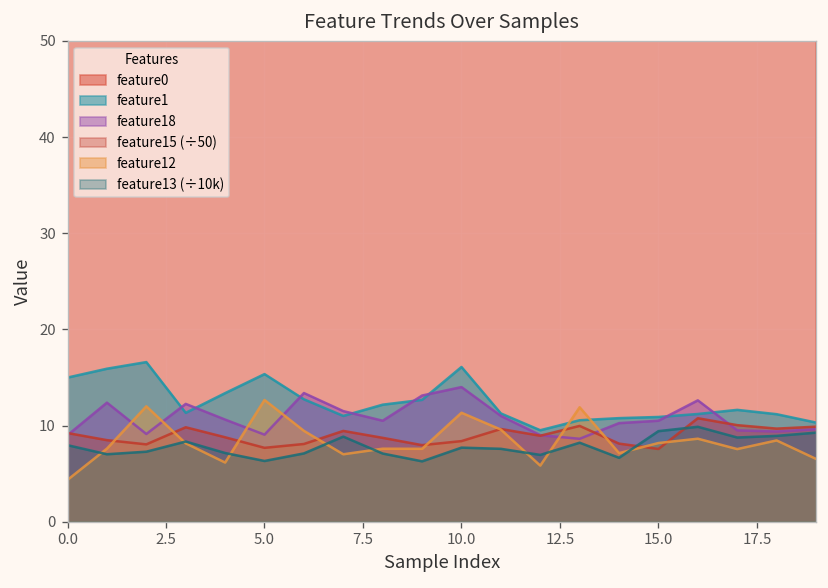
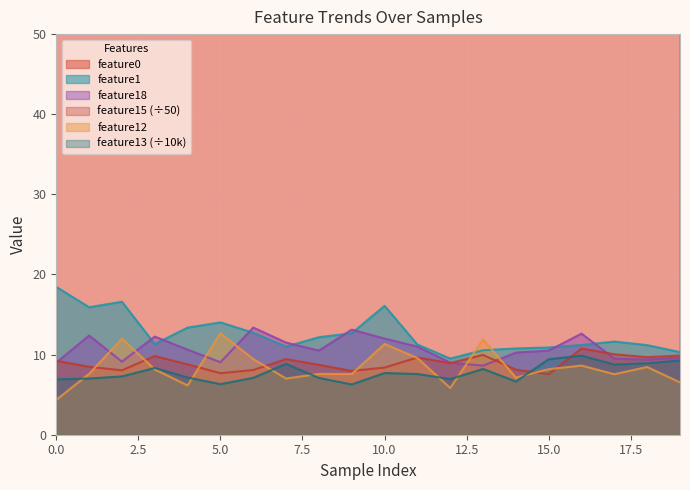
  {
    "feature1": {
-     "0.0": 15,
-     "5.0": 15,
+     "0.0": 18,
+     "5.0": 14,
      "10.0": 16,
      "15.0": 11
    },
    "feature18": {
      "5.0": 9,
-     "10.0": 14,
+     "10.0": 12,
      "15.0": 11
    },
    "feature13 (÷10k)": {
-     "0.0": 8,
+     "0.0": 7,
      "5.0": 6,
      "10.0": 8,
      "15.0": 9
    }
  }
